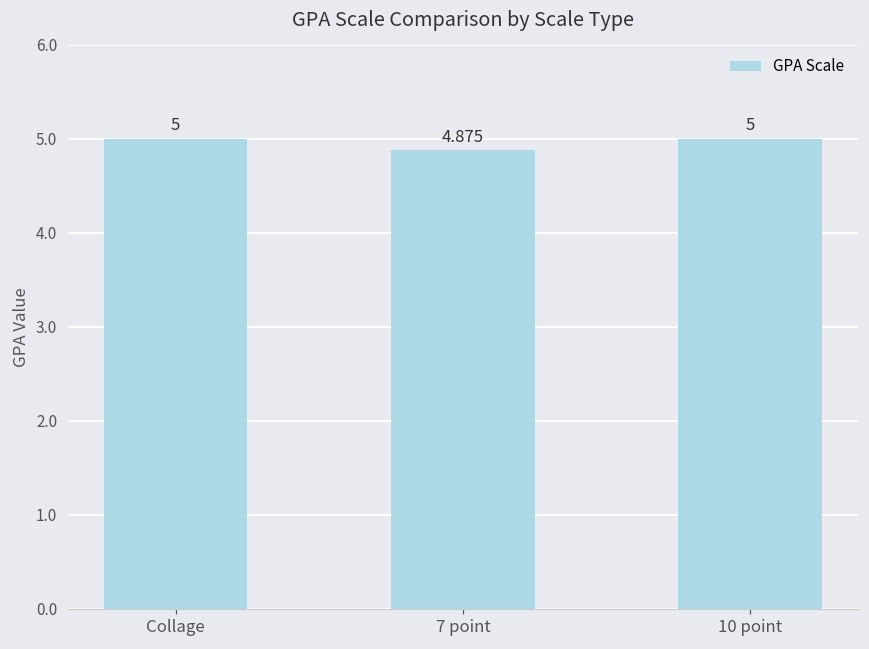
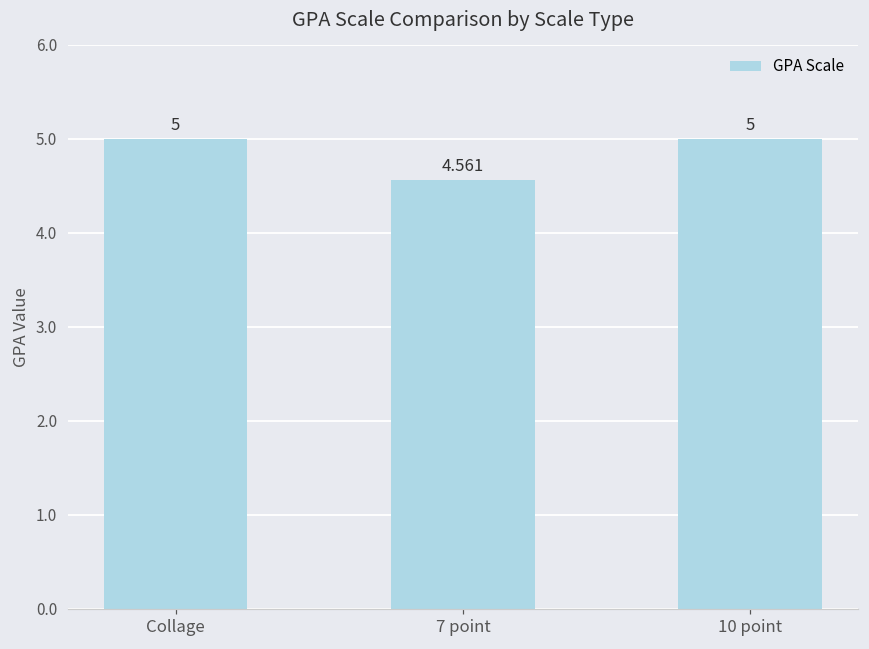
  {
    "Collage": 5,
-   "7 point": 4.875,
+   "7 point": 4.561,
    "10 point": 5
  }
